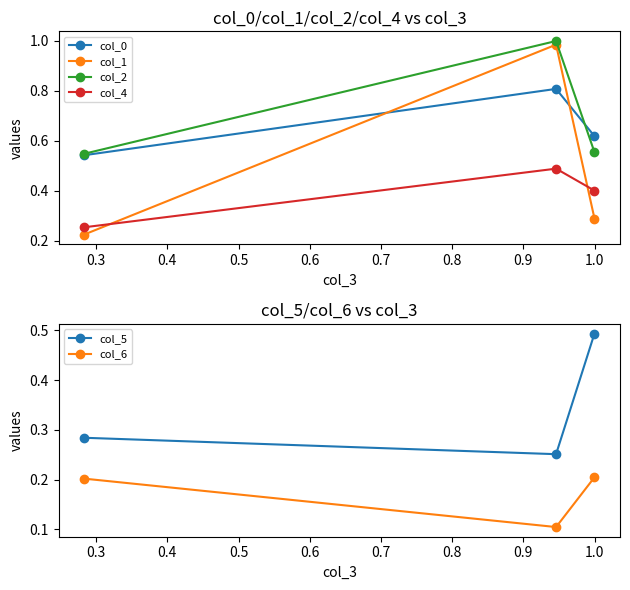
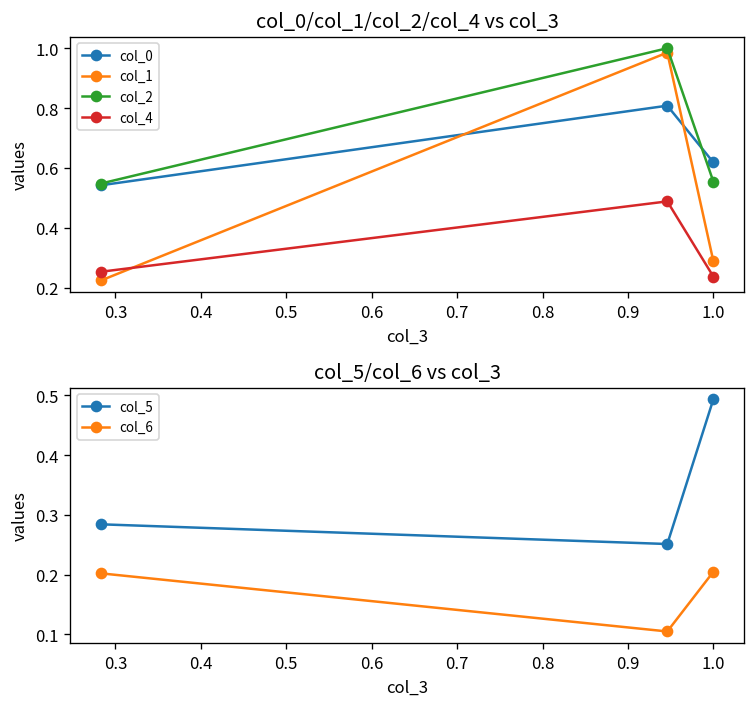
  {
    "col_0/col_1/col_2/col_4 vs col_3": {
      "col_0": {
        "1.0": 0.62
      },
      "col_1": {
        "1.0": 0.29
      },
      "col_2": {
        "1.0": 0.55
      },
      "col_4": {
-       "1.0": 0.40
+       "1.0": 0.24
      }
    },
    "col_5/col_6 vs col_3": {
      "col_5": {
        "1.0": 0.49
      },
      "col_6": {
        "1.0": 0.20
      }
    }
  }
